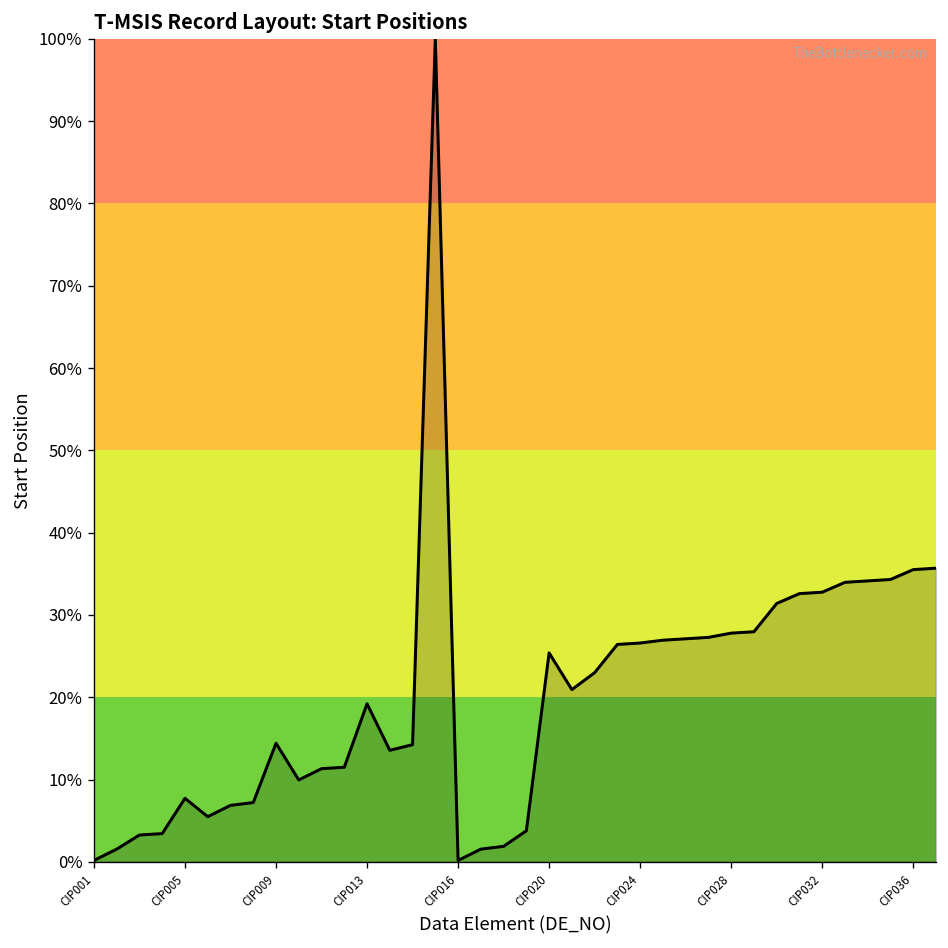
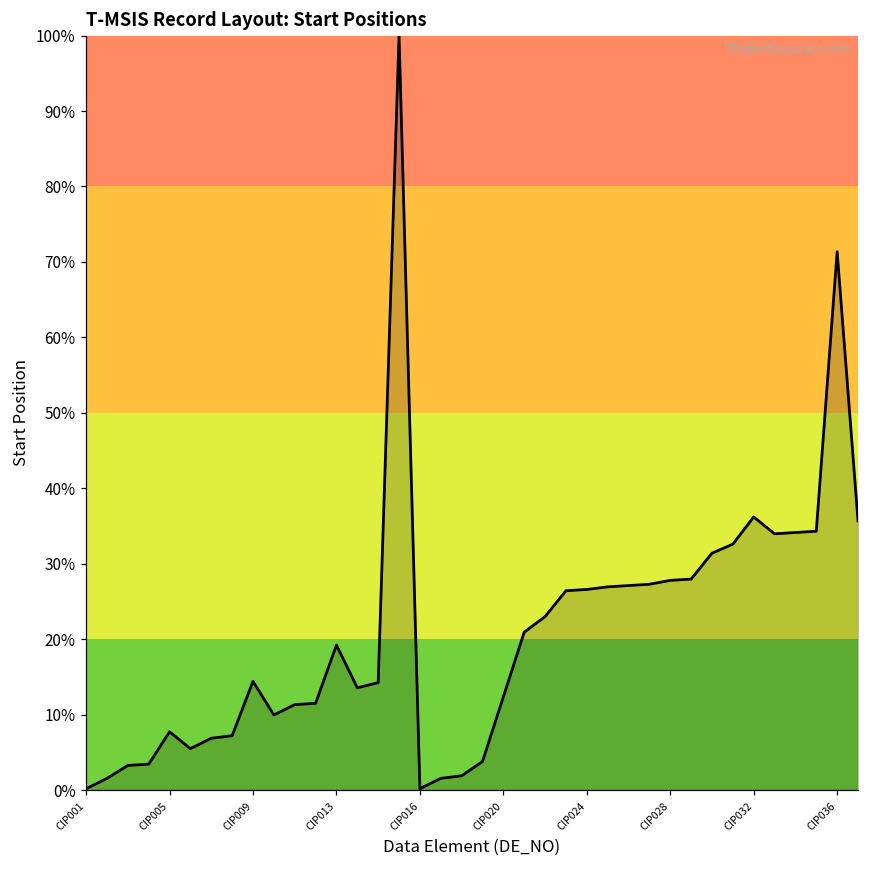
  {
    "CIP001": "0%",
    "CIP005": "8%",
    "CIP009": "14%",
    "CIP013": "19%",
    "CIP016": "0%",
-   "CIP020": "25%",
+   "CIP020": "12%",
    "CIP024": "27%",
    "CIP028": "28%",
-   "CIP032": "33%",
-   "CIP036": "36%"
+   "CIP032": "36%",
+   "CIP036": "71%"
  }
